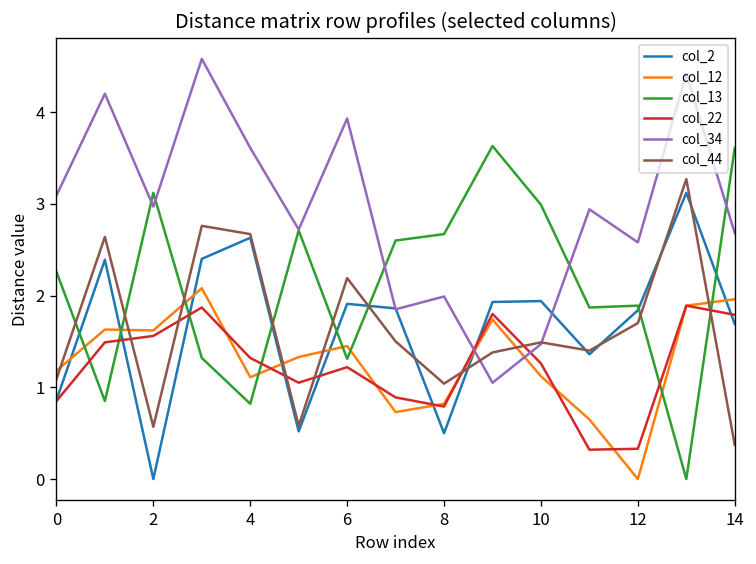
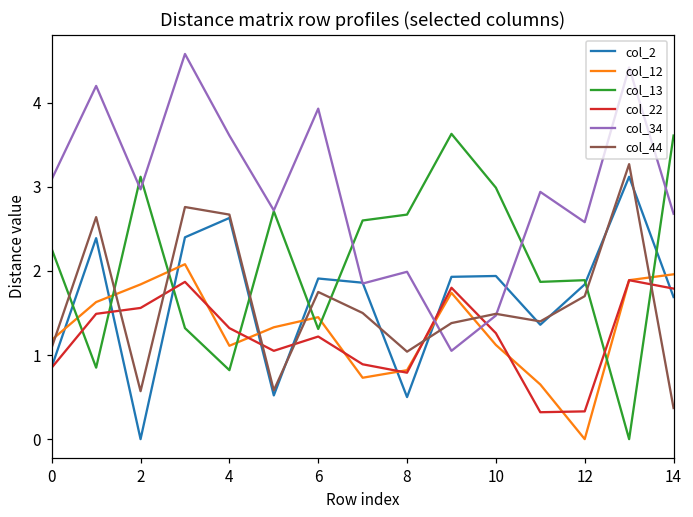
  {
    "col_2": {
      "2": 0.0,
      "4": 2.6,
      "6": 1.9,
      "8": 0.5,
      "10": 1.9,
      "12": 1.8,
      "14": 1.7
    },
    "col_12": {
      "0": 1.2,
-     "2": 1.6,
+     "2": 1.8,
      "4": 1.1,
      "6": 1.5,
      "10": 1.1,
      "12": 0.0,
      "14": 2.0
    },
    "col_13": {
      "0": 2.3,
      "2": 3.1,
      "4": 0.8,
      "6": 1.3,
      "8": 2.7,
      "10": 3.0,
      "12": 1.9,
      "14": 3.6
    },
    "col_22": {
      "2": 1.6,
      "4": 1.3,
      "6": 1.2,
      "10": 1.3,
      "12": 0.3,
      "14": 1.8
    },
    "col_34": {
      "0": 3.1,
      "2": 3.0,
      "4": 3.6,
      "6": 3.9,
      "8": 2.0,
      "12": 2.6,
      "14": 2.7
    },
    "col_44": {
      "0": 1.1,
      "2": 0.6,
      "4": 2.7,
-     "6": 2.2,
+     "6": 1.8,
      "8": 1.0,
      "12": 1.7,
      "14": 0.4
    }
  }
